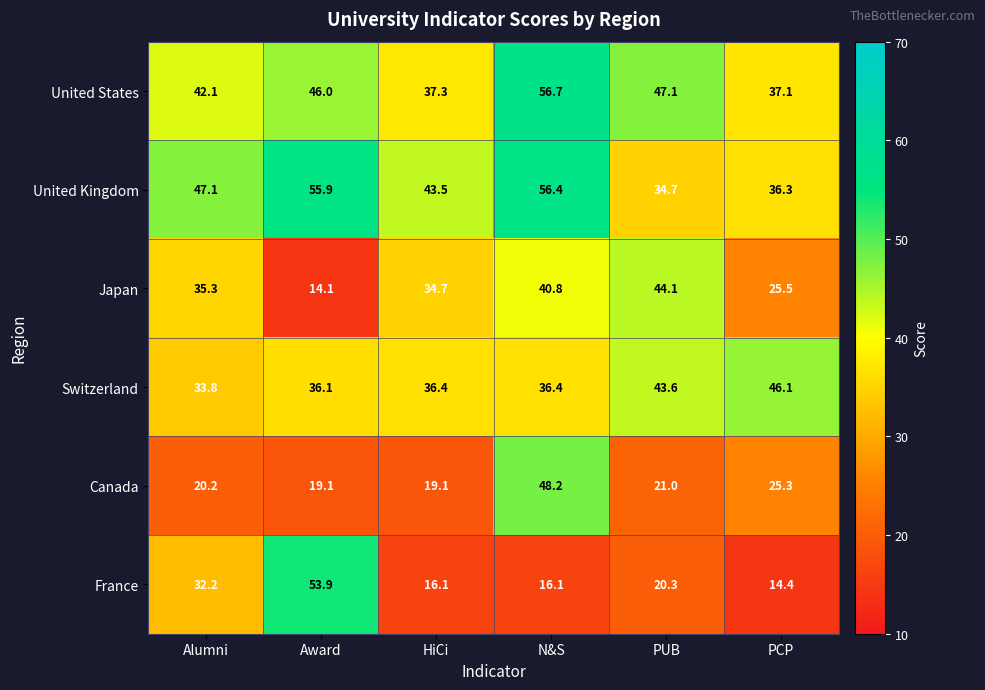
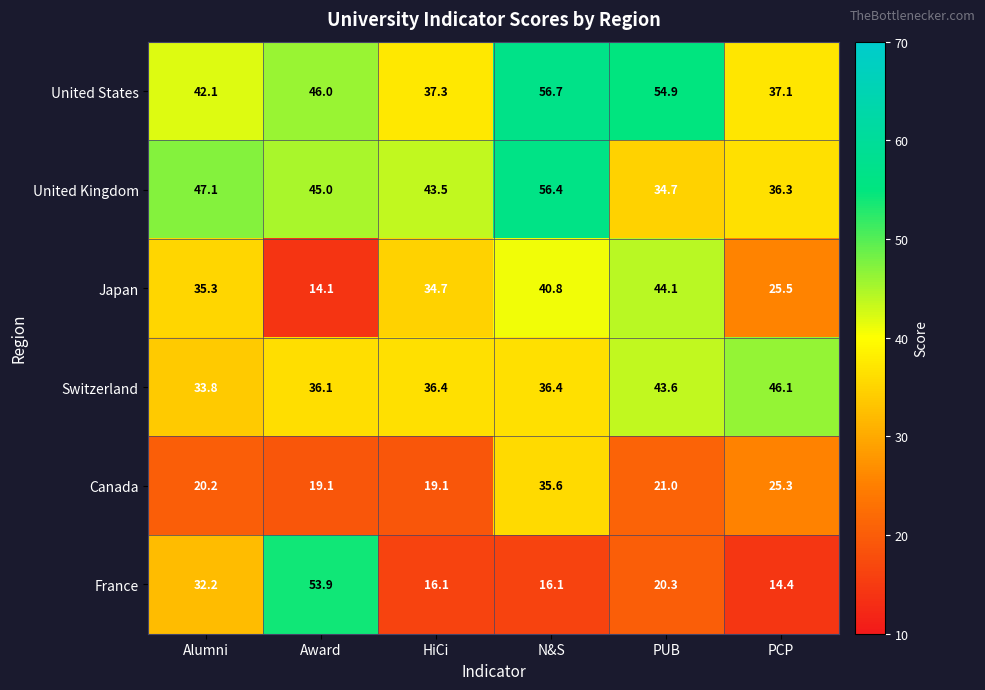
  {
    "United States": {
      "Alumni": 42.1,
      "Award": 46.0,
      "HiCi": 37.3,
      "N&S": 56.7,
-     "PUB": 47.1,
+     "PUB": 54.9,
      "PCP": 37.1
    },
    "United Kingdom": {
      "Alumni": 47.1,
-     "Award": 55.9,
+     "Award": 45.0,
      "HiCi": 43.5,
      "N&S": 56.4,
      "PUB": 34.7,
      "PCP": 36.3
    },
    "Japan": {
      "Alumni": 35.3,
      "Award": 14.1,
      "HiCi": 34.7,
      "N&S": 40.8,
      "PUB": 44.1,
      "PCP": 25.5
    },
    "Switzerland": {
      "Alumni": 33.8,
      "Award": 36.1,
      "HiCi": 36.4,
      "N&S": 36.4,
      "PUB": 43.6,
      "PCP": 46.1
    },
    "Canada": {
      "Alumni": 20.2,
      "Award": 19.1,
      "HiCi": 19.1,
-     "N&S": 48.2,
+     "N&S": 35.6,
      "PUB": 21.0,
      "PCP": 25.3
    },
    "France": {
      "Alumni": 32.2,
      "Award": 53.9,
      "HiCi": 16.1,
      "N&S": 16.1,
      "PUB": 20.3,
      "PCP": 14.4
    }
  }
